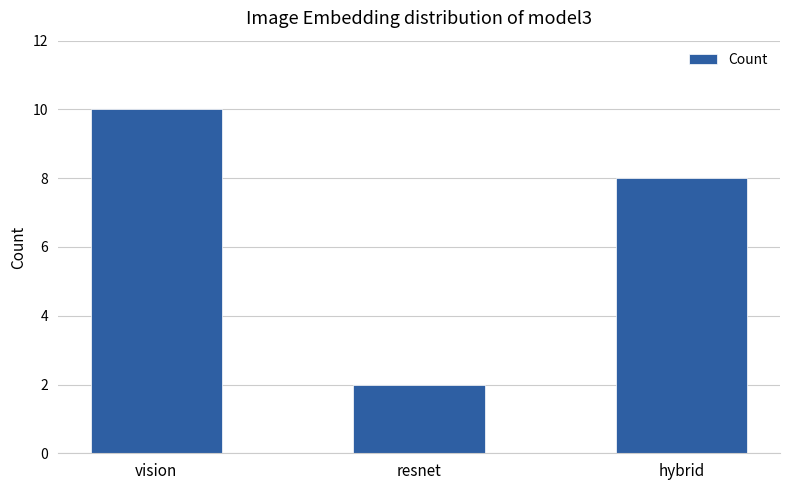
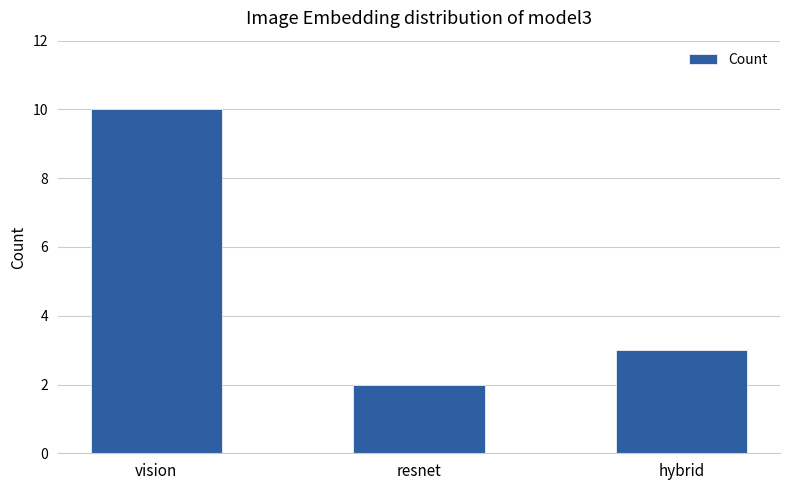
  {
    "vision": 10,
    "resnet": 2,
-   "hybrid": 8
+   "hybrid": 3
  }
